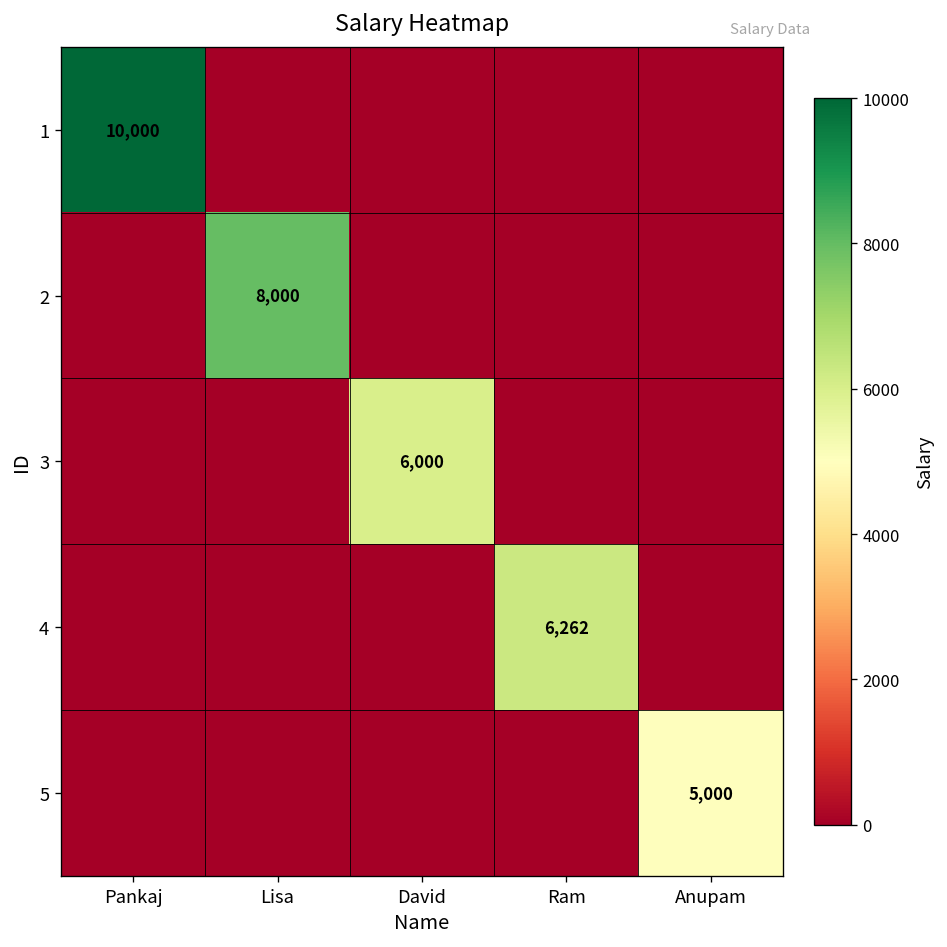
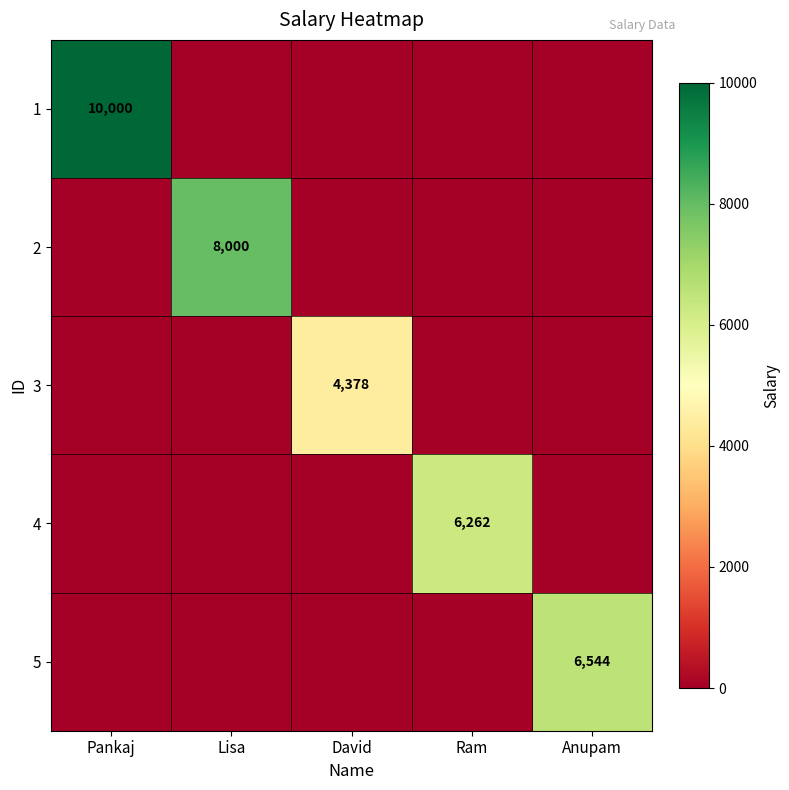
  {
    "1": {
      "Pankaj": "10,000"
    },
    "2": {
      "Lisa": "8,000"
    },
    "3": {
-     "David": "6,000"
+     "David": "4,378"
    },
    "4": {
      "Ram": "6,262"
    },
    "5": {
-     "Anupam": "5,000"
+     "Anupam": "6,544"
    }
  }
